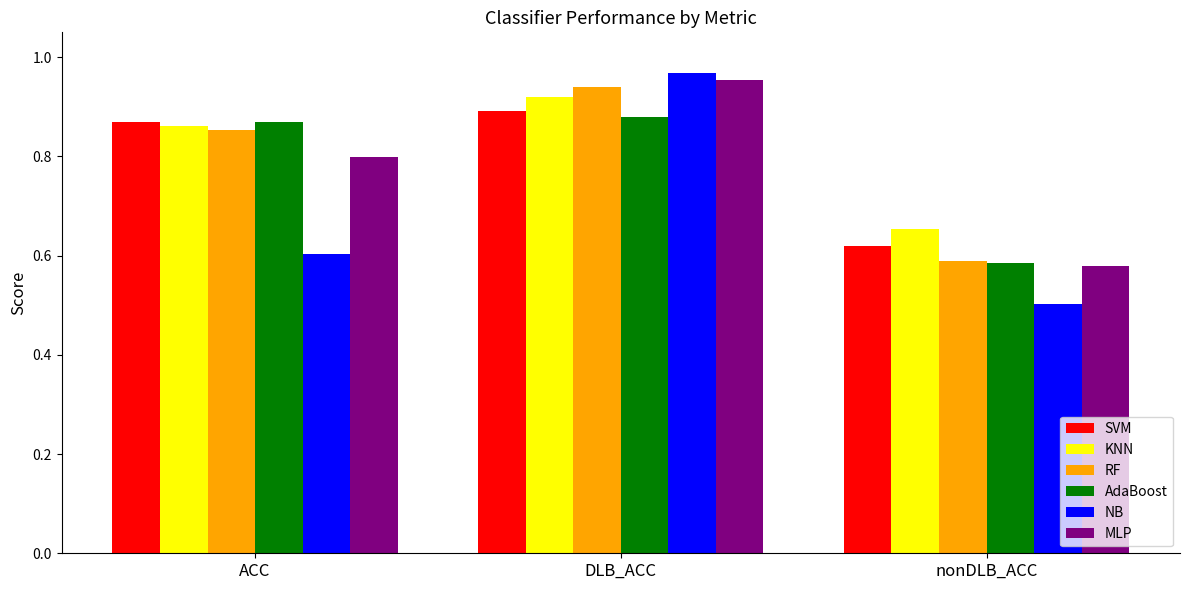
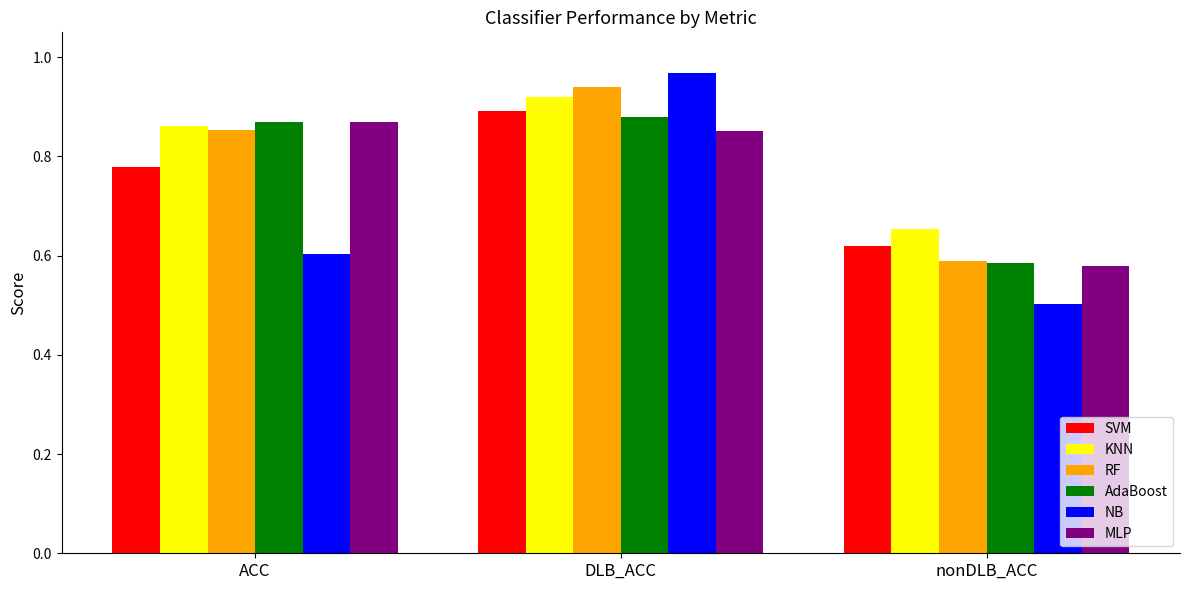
  {
    "SVM": {
-     "ACC": 0.87,
+     "ACC": 0.78,
      "DLB_ACC": 0.89,
      "nonDLB_ACC": 0.62
    },
    "KNN": {
      "ACC": 0.86,
      "DLB_ACC": 0.92,
      "nonDLB_ACC": 0.65
    },
    "RF": {
      "ACC": 0.85,
      "DLB_ACC": 0.94,
      "nonDLB_ACC": 0.59
    },
    "AdaBoost": {
      "ACC": 0.87,
      "DLB_ACC": 0.88,
      "nonDLB_ACC": 0.58
    },
    "NB": {
      "ACC": 0.60,
      "DLB_ACC": 0.97,
      "nonDLB_ACC": 0.50
    },
    "MLP": {
-     "ACC": 0.80,
-     "DLB_ACC": 0.95,
+     "ACC": 0.87,
+     "DLB_ACC": 0.85,
      "nonDLB_ACC": 0.58
    }
  }
